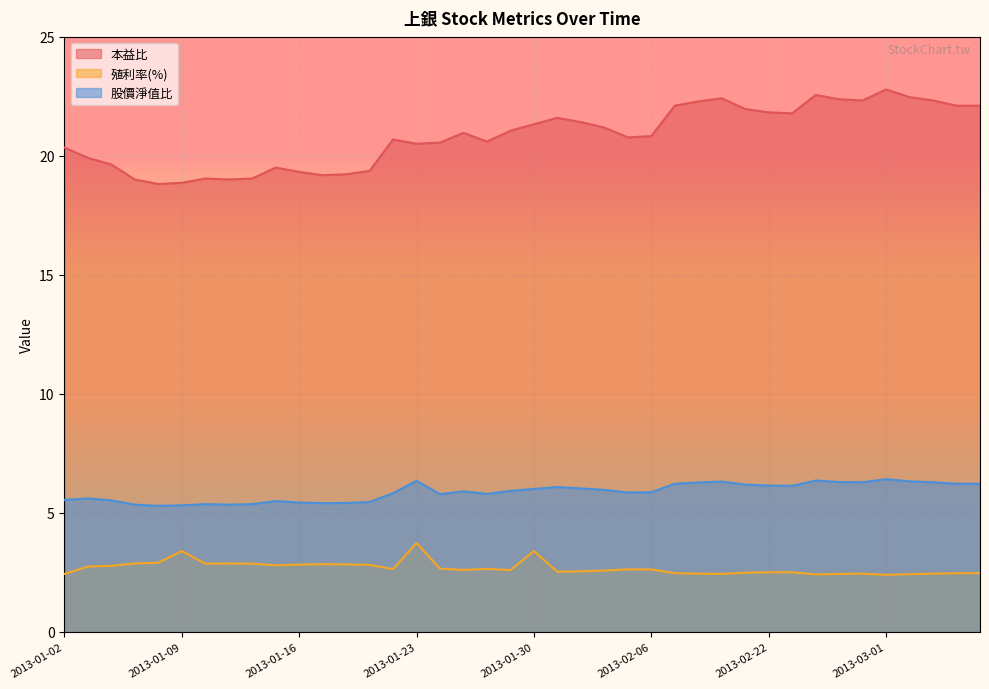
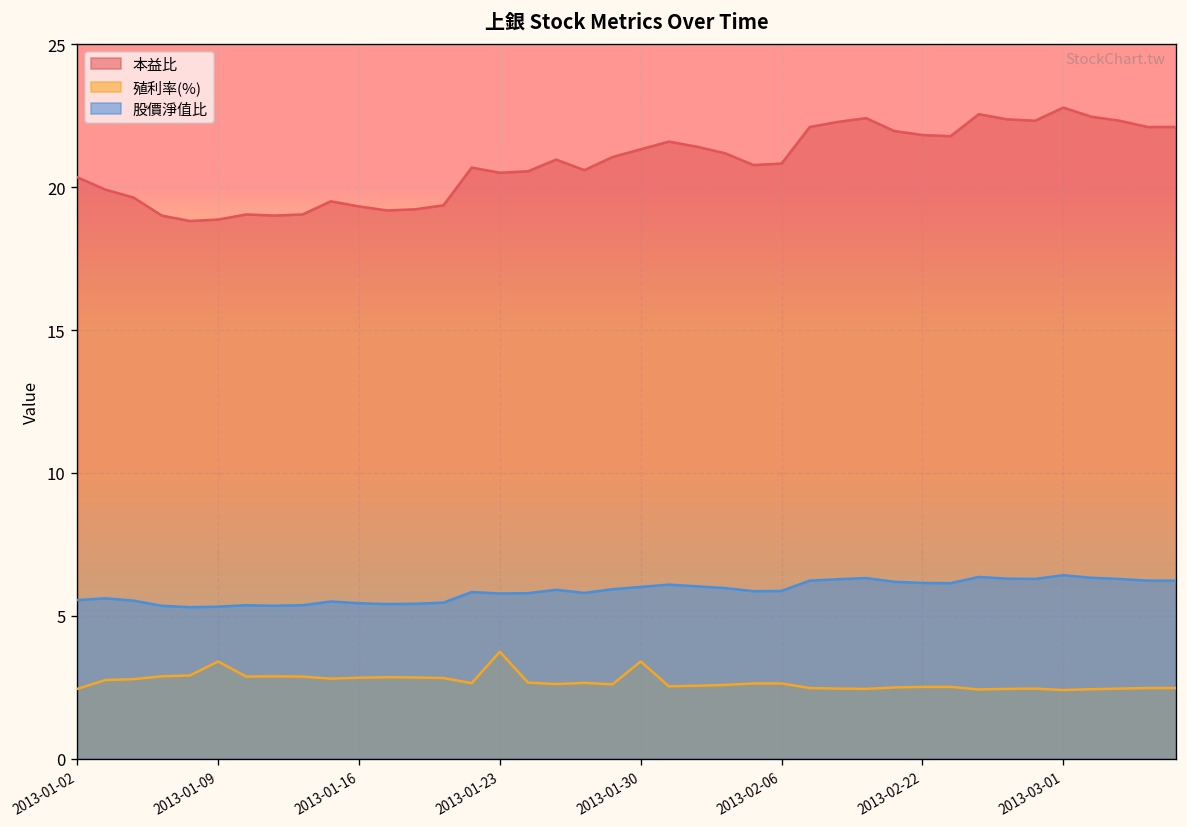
  {
    "本益比": {
      "2013-01-02": 20.4,
      "2013-01-09": 18.9,
      "2013-01-16": 19.3,
      "2013-01-23": 20.5,
      "2013-01-30": 21.3,
      "2013-02-06": 20.8,
      "2013-02-22": 21.8,
      "2013-03-01": 22.8
    },
    "殖利率(%)": {
      "2013-01-02": 2.4,
      "2013-01-09": 3.4,
      "2013-01-16": 2.8,
      "2013-01-23": 3.7,
      "2013-01-30": 3.4,
      "2013-02-06": 2.6,
      "2013-02-22": 2.5,
      "2013-03-01": 2.4
    },
    "股價淨值比": {
      "2013-01-02": 5.6,
      "2013-01-09": 5.3,
      "2013-01-16": 5.4,
-     "2013-01-23": 6.4,
+     "2013-01-23": 5.8,
      "2013-01-30": 6.0,
      "2013-02-06": 5.9,
      "2013-02-22": 6.2,
      "2013-03-01": 6.4
    }
  }
